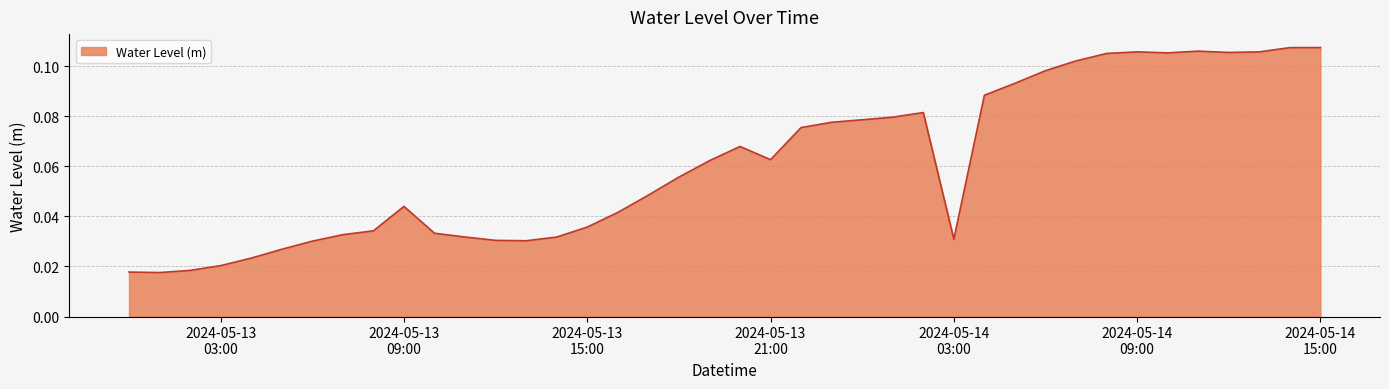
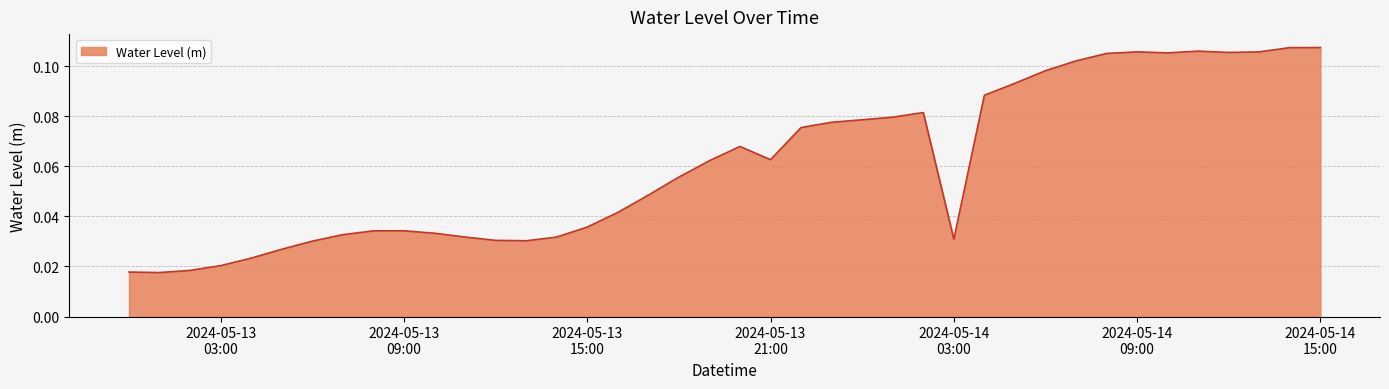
  {
    "2024-05-13 03:00": 0.020,
-   "2024-05-13 09:00": 0.044,
+   "2024-05-13 09:00": 0.034,
    "2024-05-13 15:00": 0.036,
    "2024-05-13 21:00": 0.063,
    "2024-05-14 03:00": 0.031,
    "2024-05-14 09:00": 0.106,
    "2024-05-14 15:00": 0.107
  }
